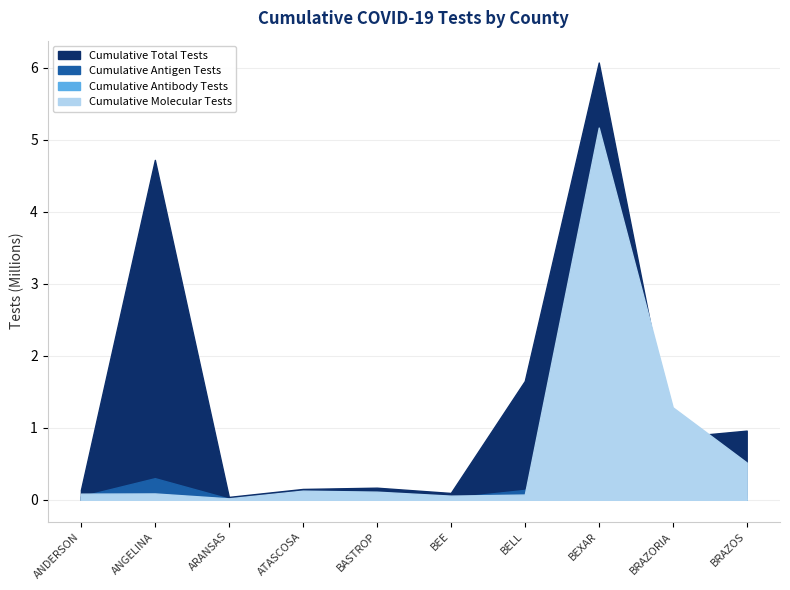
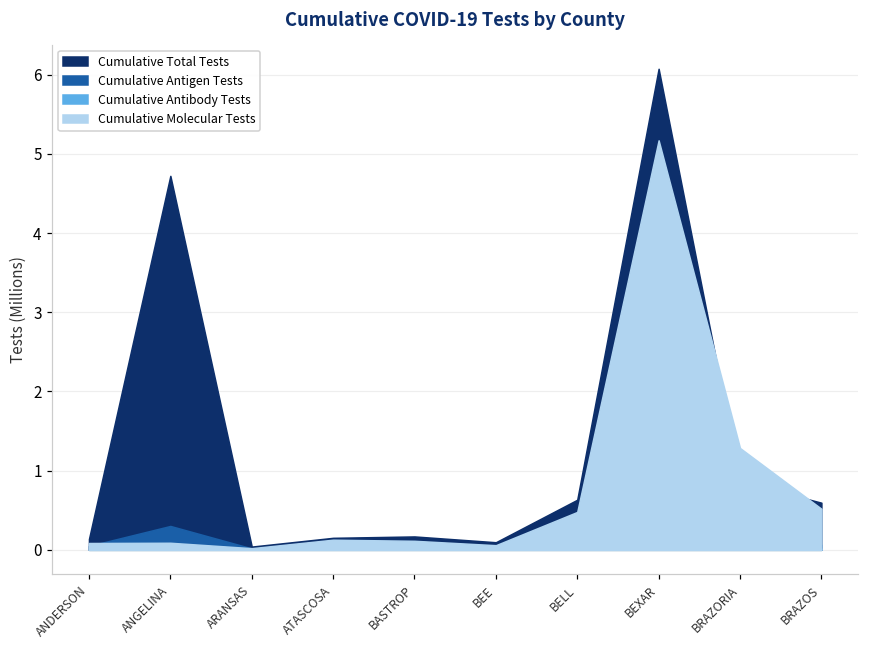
  {
    "Cumulative Total Tests": {
      "ANDERSON": 0.1,
      "ANGELINA": 4.7,
      "BASTROP": 0.2,
      "BEE": 0.1,
-     "BELL": 1.7,
+     "BELL": 0.6,
      "BEXAR": 6.1,
-     "BRAZOS": 1.0
+     "BRAZOS": 0.6
    },
    "Cumulative Antigen Tests": {
      "ANGELINA": 0.3,
-     "BELL": 0.1
+     "BELL": 0.3
    },
    "Cumulative Molecular Tests": {
      "ANDERSON": 0.1,
      "ANGELINA": 0.1,
      "BASTROP": 0.1,
-     "BELL": 0.1,
+     "BELL": 0.5,
      "BEXAR": 5.2,
      "BRAZORIA": 1.3,
      "BRAZOS": 0.5
    }
  }
